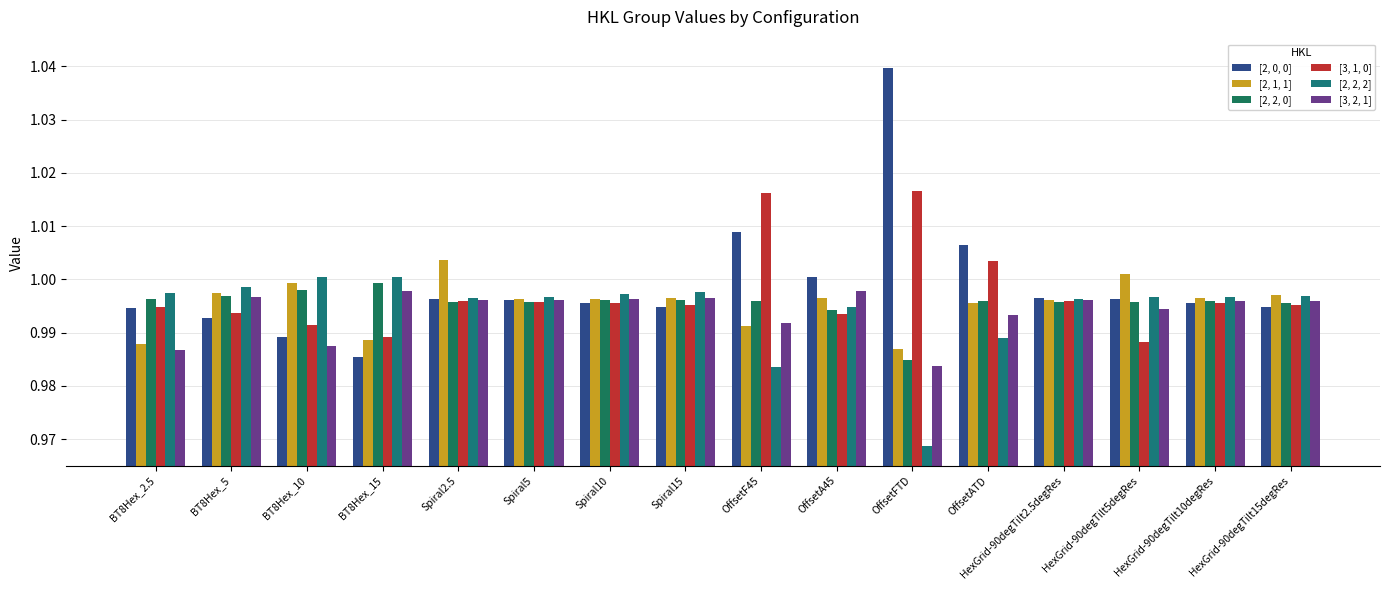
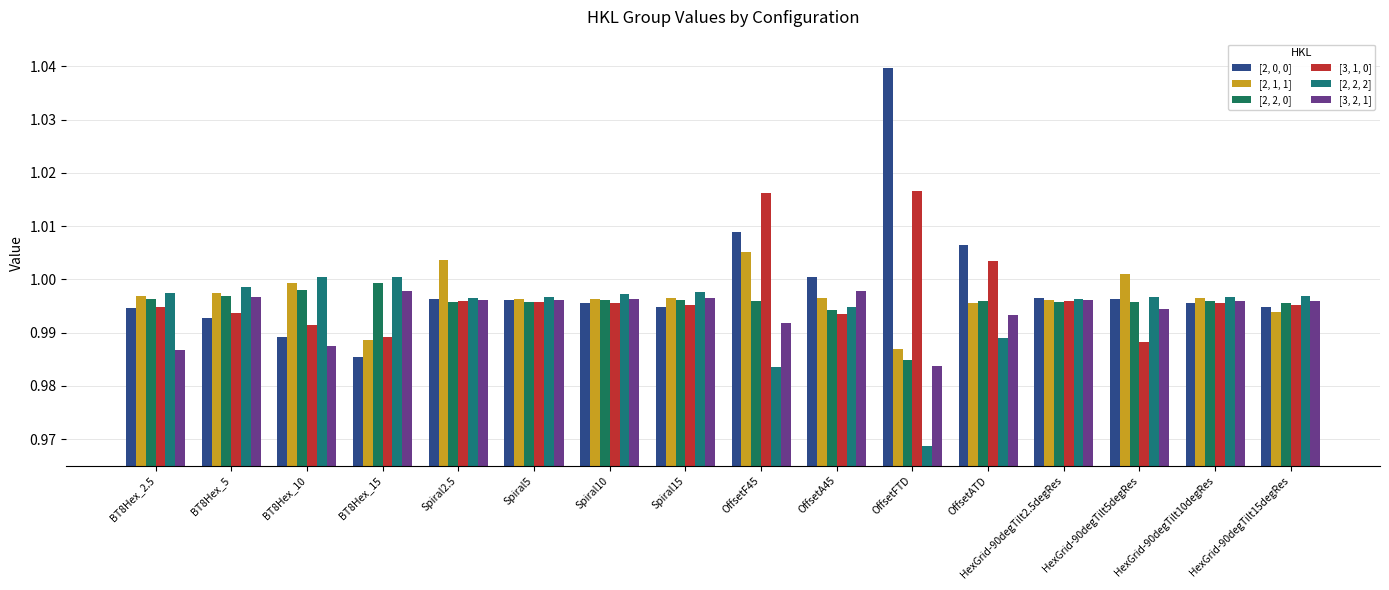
  {
    "[2, 1, 1]": {
-     "BT8Hex_2.5": 0.988,
+     "BT8Hex_2.5": 0.997,
      "BT8Hex_5": 0.997,
      "BT8Hex_10": 0.999,
      "BT8Hex_15": 0.989,
      "Spiral2.5": 1.004,
      "Spiral5": 0.996,
      "Spiral10": 0.996,
      "Spiral15": 0.996,
-     "OffsetF45": 0.991,
+     "OffsetF45": 1.005,
      "OffsetA45": 0.996,
      "OffsetFTD": 0.987,
      "OffsetATD": 0.995,
      "HexGrid-90degTilt2.5degRes": 0.996,
      "HexGrid-90degTilt5degRes": 1.001,
      "HexGrid-90degTilt10degRes": 0.997,
-     "HexGrid-90degTilt15degRes": 0.997
+     "HexGrid-90degTilt15degRes": 0.994
    },
    "[3, 1, 0]": {
      "BT8Hex_2.5": 0.995,
      "BT8Hex_5": 0.994,
      "BT8Hex_10": 0.991,
      "BT8Hex_15": 0.989,
      "Spiral2.5": 0.996,
      "Spiral5": 0.996,
      "Spiral10": 0.995,
      "Spiral15": 0.995,
      "OffsetF45": 1.016,
      "OffsetA45": 0.994,
      "OffsetFTD": 1.016,
      "OffsetATD": 1.004,
      "HexGrid-90degTilt2.5degRes": 0.996,
      "HexGrid-90degTilt5degRes": 0.988,
      "HexGrid-90degTilt10degRes": 0.996,
      "HexGrid-90degTilt15degRes": 0.995
    },
    "[3, 2, 1]": {
      "BT8Hex_2.5": 0.987,
      "BT8Hex_5": 0.997,
      "BT8Hex_10": 0.987,
      "BT8Hex_15": 0.998,
      "Spiral2.5": 0.996,
      "Spiral5": 0.996,
      "Spiral10": 0.996,
      "Spiral15": 0.997,
      "OffsetF45": 0.992,
      "OffsetA45": 0.998,
      "OffsetFTD": 0.984,
      "OffsetATD": 0.993,
      "HexGrid-90degTilt2.5degRes": 0.996,
      "HexGrid-90degTilt5degRes": 0.994,
      "HexGrid-90degTilt10degRes": 0.996,
      "HexGrid-90degTilt15degRes": 0.996
    }
  }
